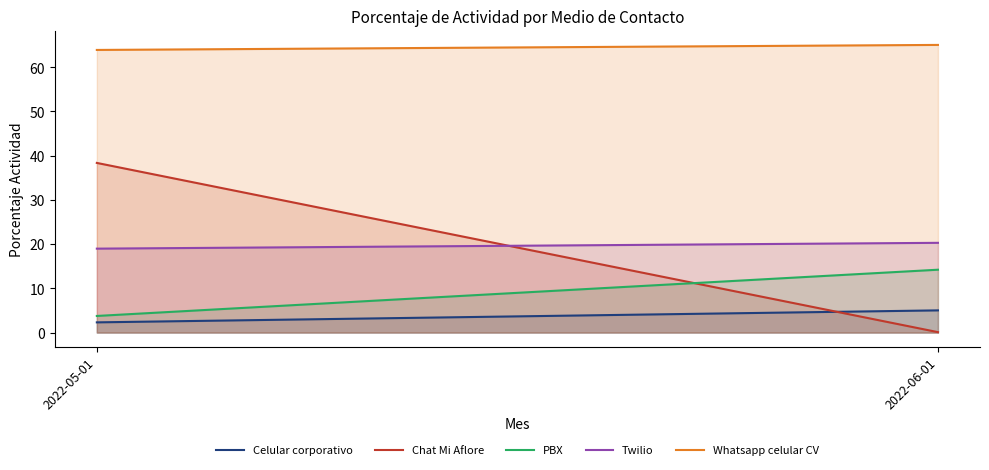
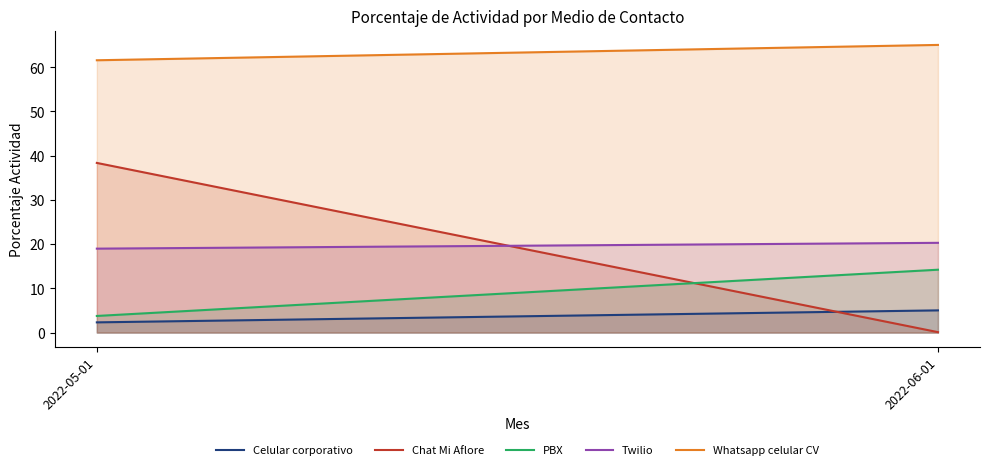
  {
    "Celular corporativo": {
      "2022-05-01": 2,
      "2022-06-01": 5
    },
    "Chat Mi Aflore": {
      "2022-05-01": 38,
      "2022-06-01": 0
    },
    "PBX": {
      "2022-05-01": 4,
      "2022-06-01": 14
    },
    "Twilio": {
      "2022-05-01": 19,
      "2022-06-01": 20
    },
    "Whatsapp celular CV": {
-     "2022-05-01": 64,
+     "2022-05-01": 62,
      "2022-06-01": 65
    }
  }
